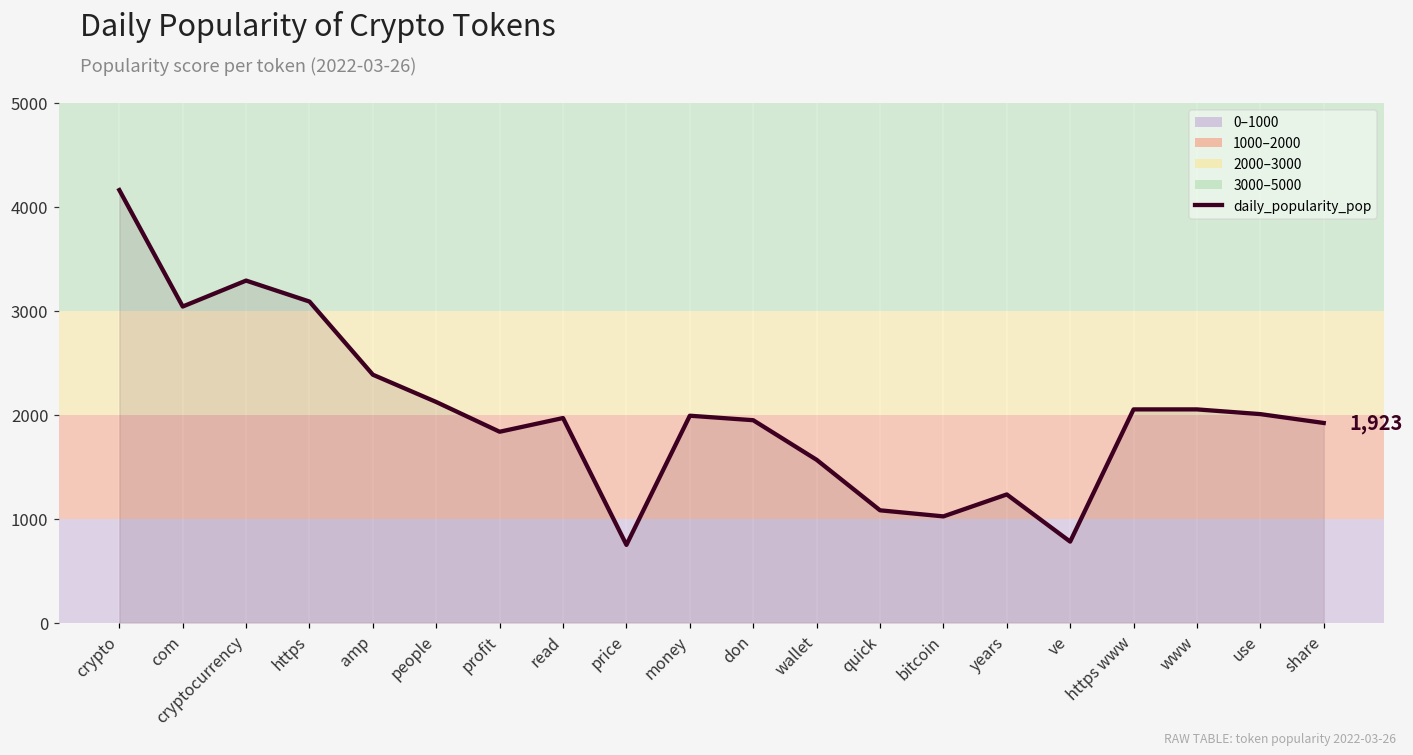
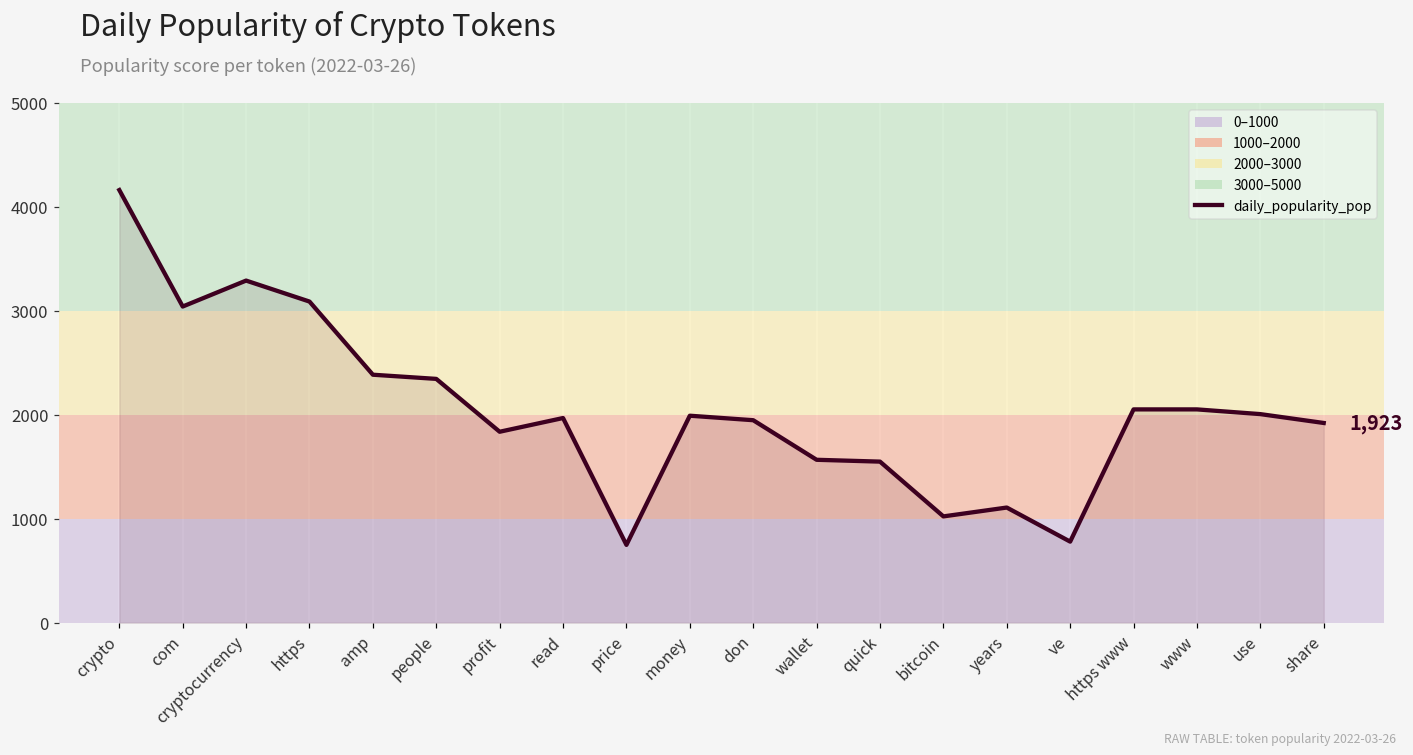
  {
    "crypto": 4200,
    "com": 3000,
    "cryptocurrency": 3300,
    "https": 3100,
    "amp": 2400,
-   "people": 2100,
+   "people": 2300,
    "profit": 1800,
    "read": 2000,
    "price": 700,
    "money": 2000,
    "don": 1900,
    "wallet": 1600,
-   "quick": 1100,
+   "quick": 1600,
    "bitcoin": 1000,
-   "years": 1200,
+   "years": 1100,
    "ve": 800,
    "https www": 2100,
    "www": 2100,
    "use": 2000
  }
